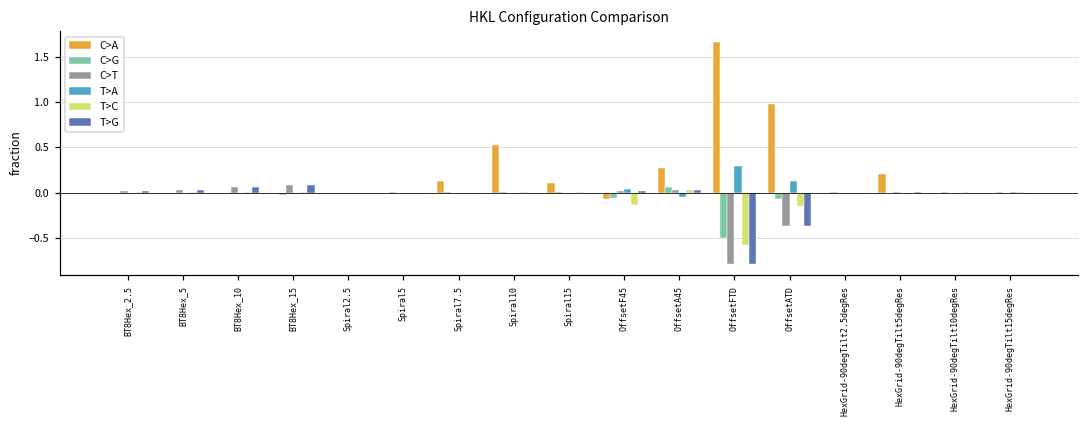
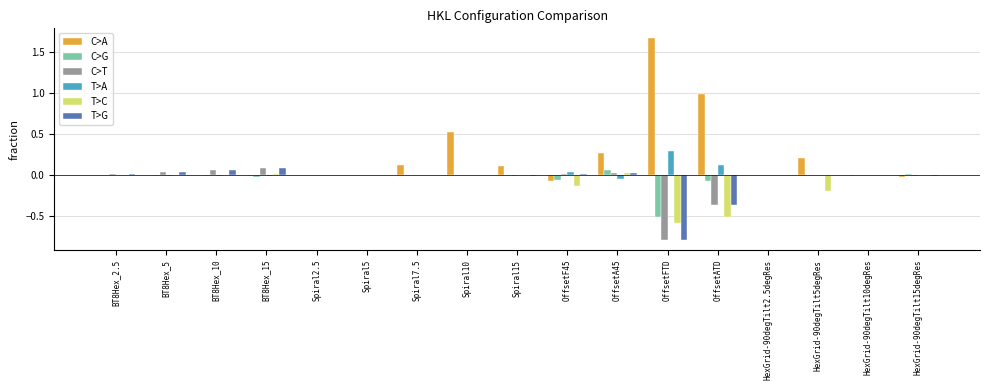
  {
    "C>A": {
      "Spiral7.5": 0.1,
      "Spiral10": 0.5,
      "Spiral15": 0.1,
      "OffsetF45": -0.1,
      "OffsetA45": 0.3,
      "OffsetFTD": 1.7,
      "OffsetATD": 1.0,
      "HexGrid-90degTilt5degRes": 0.2
    },
    "T>C": {
      "OffsetF45": -0.1,
      "OffsetA45": 0.0,
      "OffsetFTD": -0.6,
-     "OffsetATD": -0.2,
-     "HexGrid-90degTilt5degRes": 0.0
+     "OffsetATD": -0.5,
+     "HexGrid-90degTilt5degRes": -0.2
    }
  }
